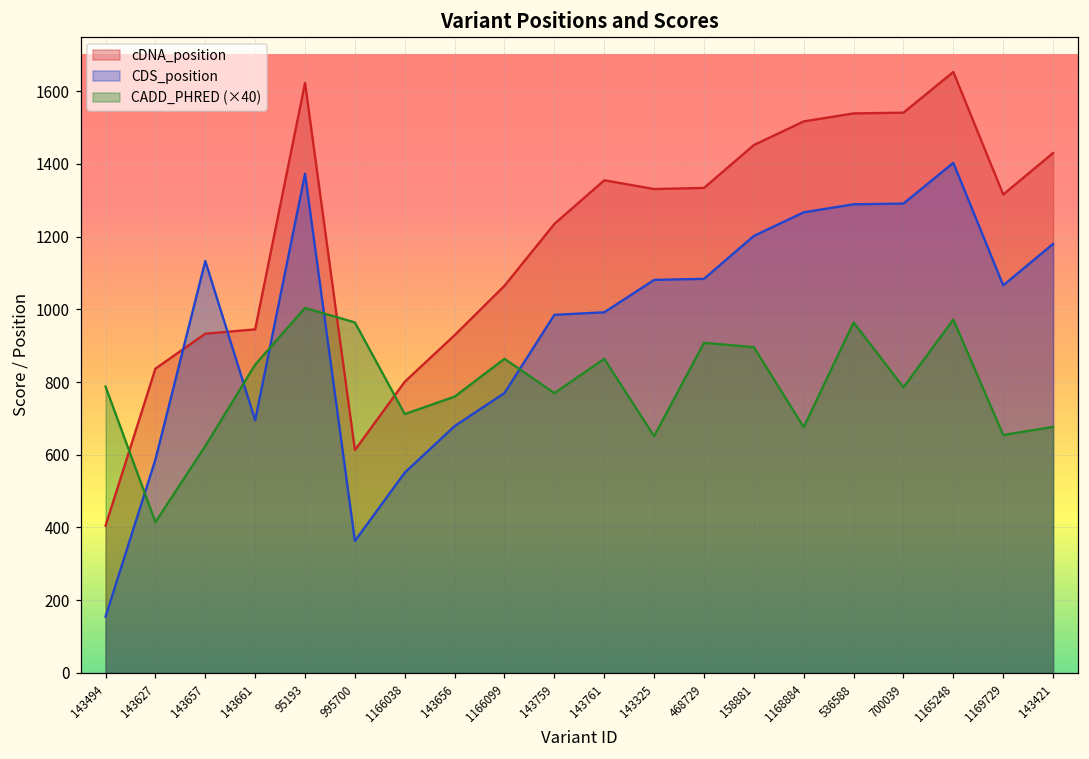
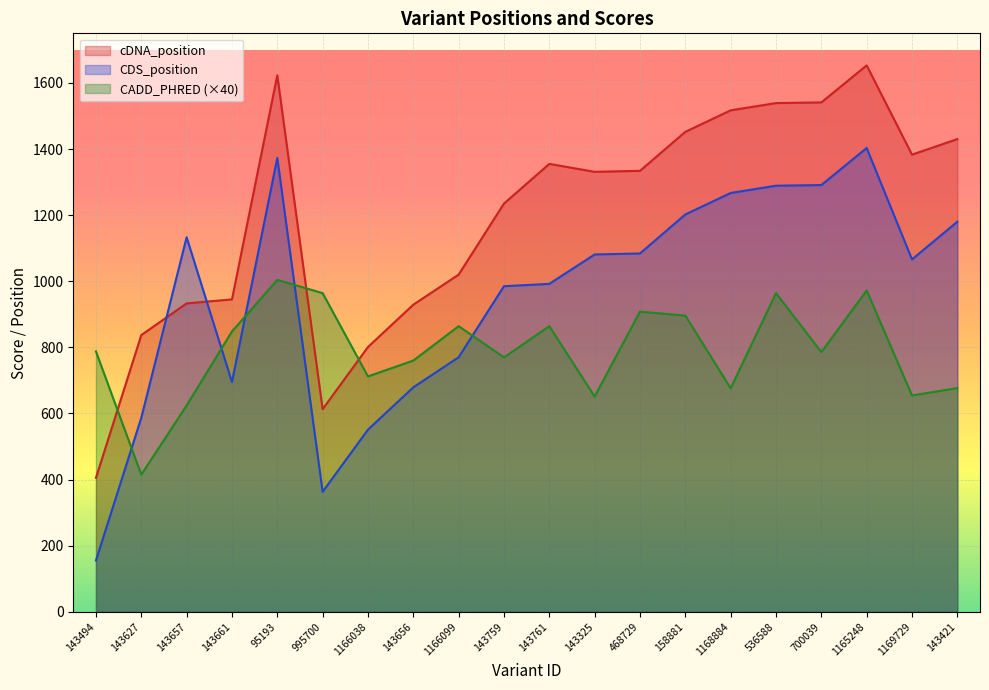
  {
    "cDNA_position": {
      "143494": 410,
      "143627": 840,
      "143657": 930,
      "143661": 950,
      "95193": 1620,
      "995700": 610,
      "1166038": 800,
      "143656": 930,
-     "1166099": 1070,
+     "1166099": 1020,
      "143759": 1240,
      "143761": 1360,
      "143325": 1330,
      "468729": 1330,
      "158881": 1450,
      "1168884": 1520,
      "536588": 1540,
      "700039": 1540,
      "1165248": 1650,
-     "1169729": 1320,
+     "1169729": 1380,
      "143421": 1430
    },
    "CDS_position": {
      "143494": 160,
      "143627": 590,
      "143657": 1130,
      "143661": 700,
      "95193": 1370,
      "995700": 360,
      "1166038": 550,
      "143656": 680,
      "1166099": 770,
      "143759": 990,
      "143761": 990,
      "143325": 1080,
      "468729": 1080,
      "158881": 1200,
      "1168884": 1270,
      "536588": 1290,
      "700039": 1290,
      "1165248": 1400,
      "1169729": 1070,
      "143421": 1180
    },
    "CADD_PHRED (×40)": {
      "143494": 790,
      "143627": 410,
      "143657": 620,
      "143661": 850,
      "95193": 1000,
      "995700": 960,
      "1166038": 710,
      "143656": 760,
      "1166099": 860,
      "143759": 770,
      "143761": 860,
      "143325": 650,
      "468729": 910,
      "158881": 900,
      "1168884": 680,
      "536588": 960,
      "700039": 790,
      "1165248": 970,
      "1169729": 650,
      "143421": 680
    }
  }
